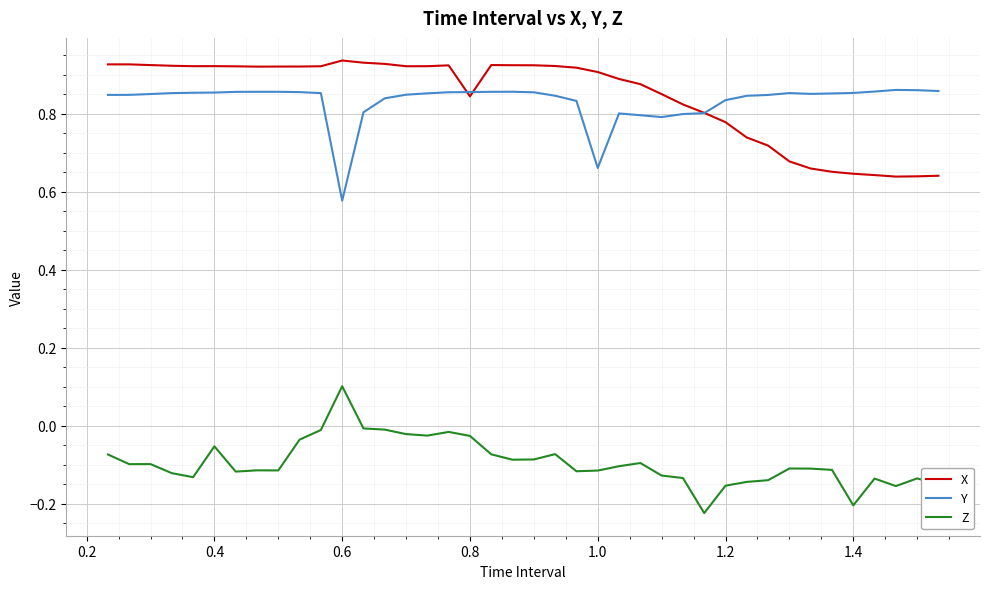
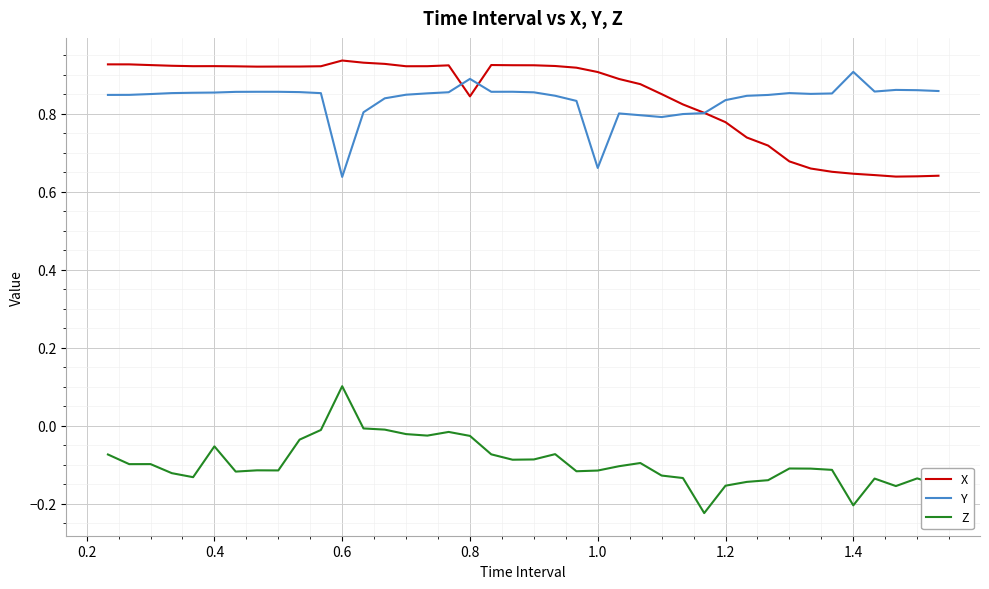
  {
    "X": {
      "0.4": 0.92,
      "0.6": 0.94,
      "0.8": 0.84,
      "1.0": 0.91,
      "1.2": 0.78,
      "1.4": 0.65
    },
    "Y": {
      "0.4": 0.85,
-     "0.6": 0.58,
-     "0.8": 0.86,
+     "0.6": 0.64,
+     "0.8": 0.89,
      "1.0": 0.66,
      "1.2": 0.83,
-     "1.4": 0.85
+     "1.4": 0.91
    },
    "Z": {
      "0.4": -0.05,
      "0.6": 0.10,
      "0.8": -0.03,
      "1.0": -0.12,
      "1.2": -0.15,
      "1.4": -0.20
    }
  }
